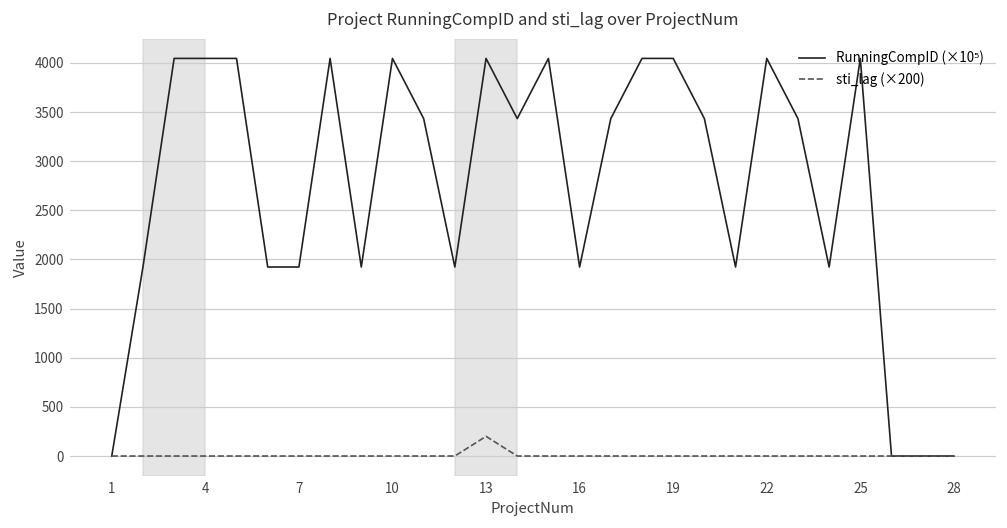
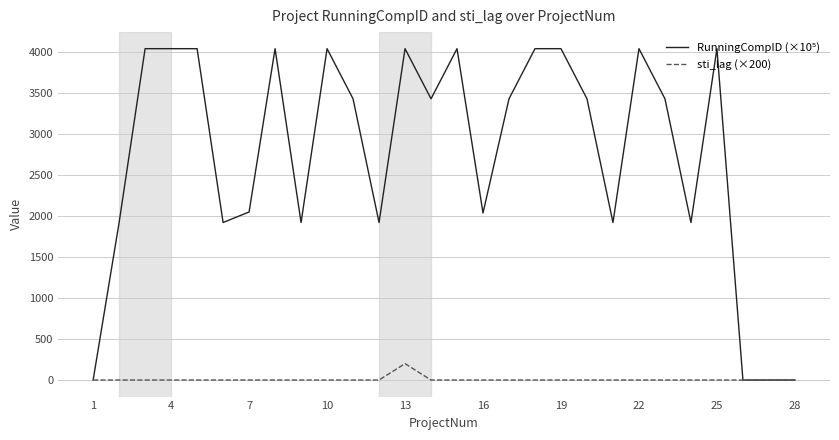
  {
    "RunningCompID (×10⁵)": {
      "4": 4000,
-     "7": 1900,
+     "7": 2100,
      "10": 4000,
      "13": 4000,
-     "16": 1900,
+     "16": 2000,
      "19": 4000,
      "22": 4000,
      "25": 4000
    },
    "sti_lag (×200)": {
      "4": 0,
      "7": 0,
      "10": 0,
      "13": 200,
      "16": 0,
      "19": 0,
      "22": 0,
      "25": 0
    }
  }
